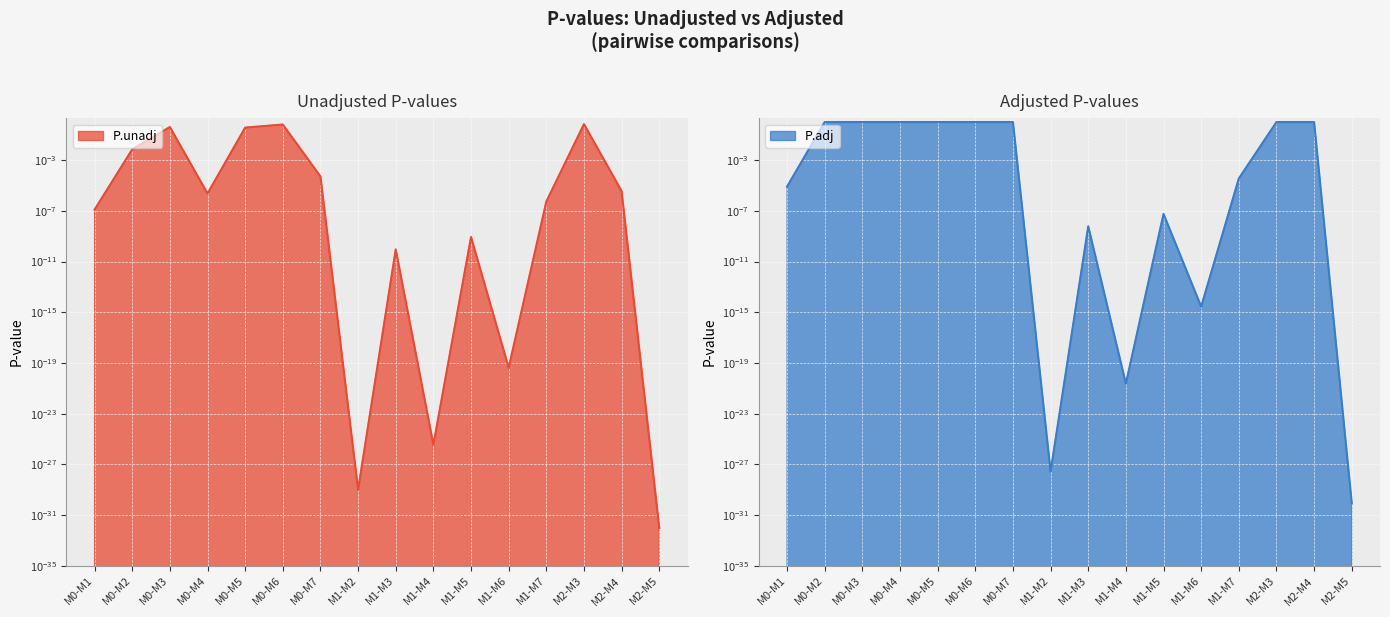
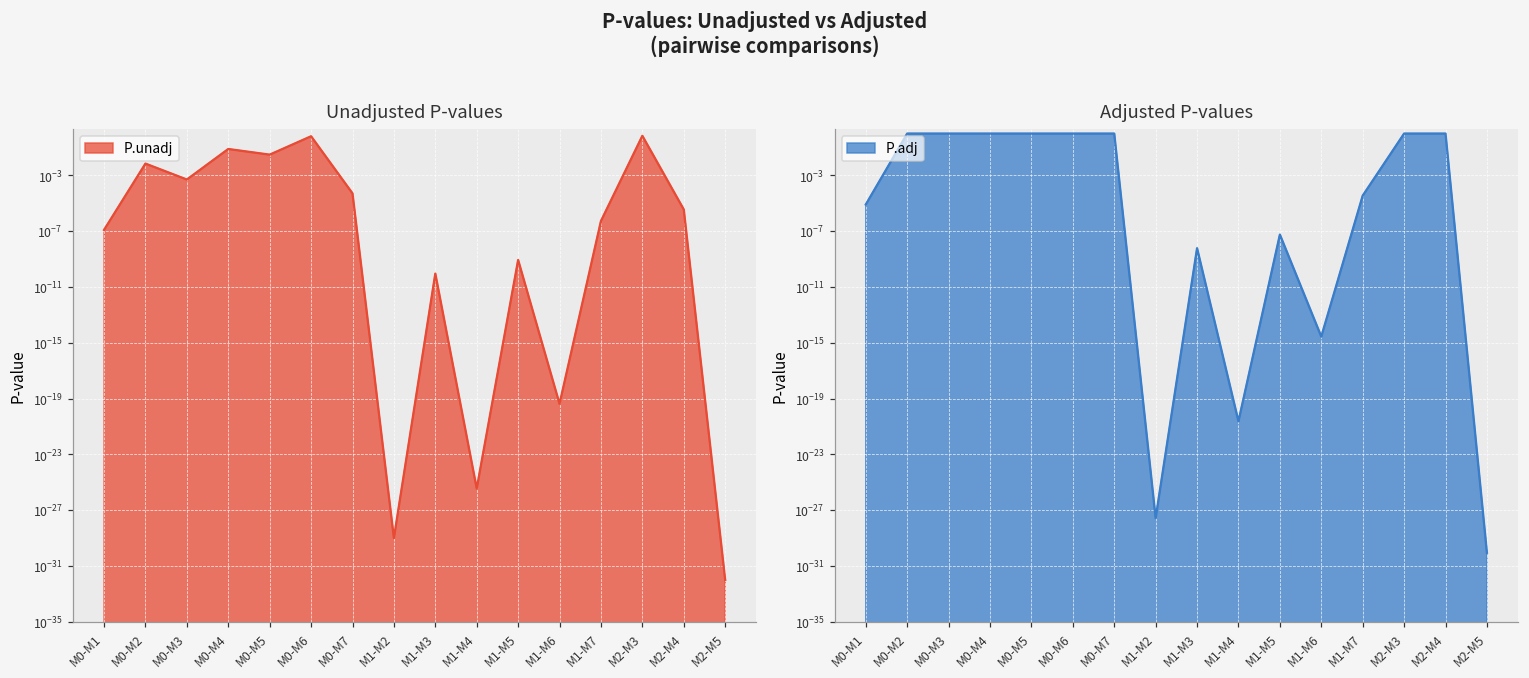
  {
    "Unadjusted P-values": {
      "M0-M1": 0.0000001,
      "M0-M2": 0.01,
-     "M0-M3": 0.4,
-     "M0-M4": 0.000002,
-     "M0-M5": 0.4,
+     "M0-M3": 0.0005,
+     "M0-M4": 0.1,
+     "M0-M5": 0.03,
      "M0-M6": 1,
      "M0-M7": 0.00005,
      "M1-M2": 0.000000000000,
      "M1-M3": 0.0000000001,
      "M1-M4": 0.000000000000,
      "M1-M5": 0.000000001,
      "M1-M6": 0.000000000000,
      "M1-M7": 0.0000005,
      "M2-M3": 1,
      "M2-M4": 0.000004,
      "M2-M5": 0.000000000000
    },
    "Adjusted P-values": {
      "M0-M1": 0.00001,
      "M0-M2": 1,
      "M0-M3": 1,
      "M0-M4": 1,
      "M0-M5": 1,
      "M0-M6": 1,
      "M0-M7": 1,
      "M1-M2": 0.000000000000,
      "M1-M3": 0.00000001,
      "M1-M4": 0.000000000000,
      "M1-M5": 0.0000001,
      "M1-M6": 0.000000000000,
      "M1-M7": 0.00004,
      "M2-M3": 1,
      "M2-M4": 1,
      "M2-M5": 0.000000000000
    }
  }
